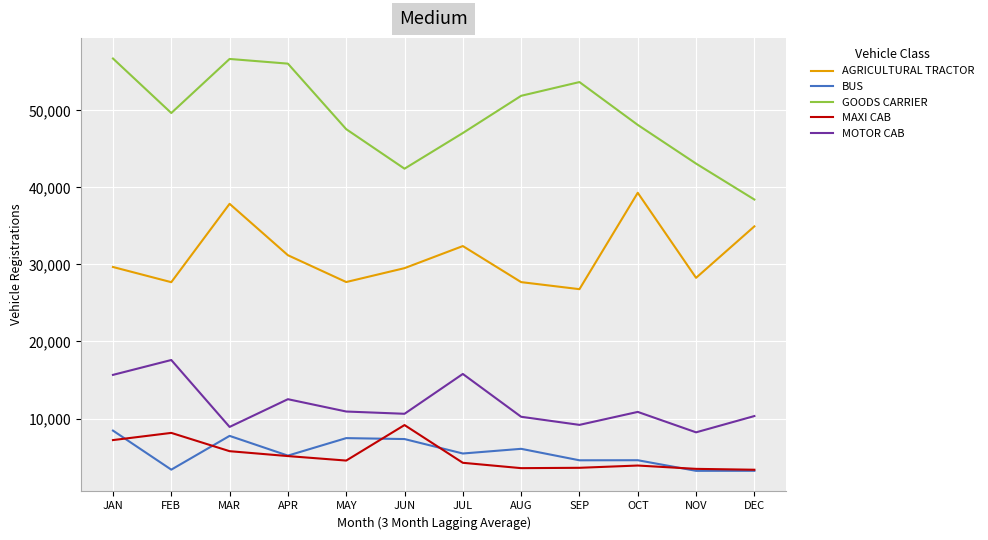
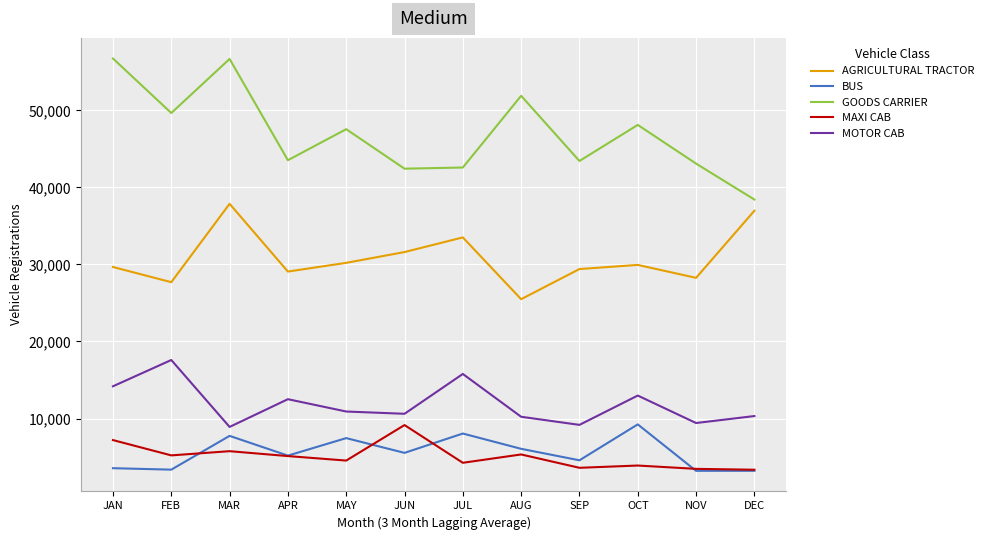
  {
    "AGRICULTURAL TRACTOR": {
      "JAN": "30,000",
      "FEB": "28,000",
      "MAR": "38,000",
-     "APR": "31,000",
-     "MAY": "28,000",
-     "JUN": "30,000",
-     "JUL": "32,000",
-     "AUG": "28,000",
-     "SEP": "27,000",
-     "OCT": "39,000",
+     "APR": "29,000",
+     "MAY": "30,000",
+     "JUN": "32,000",
+     "JUL": "34,000",
+     "AUG": "25,000",
+     "SEP": "29,000",
+     "OCT": "30,000",
      "NOV": "28,000",
-     "DEC": "35,000"
+     "DEC": "37,000"
    },
    "BUS": {
-     "JAN": "8,000",
+     "JAN": "4,000",
      "FEB": "3,000",
      "MAR": "8,000",
      "MAY": "7,000",
-     "JUN": "7,000",
-     "JUL": "5,000",
+     "JUN": "6,000",
+     "JUL": "8,000",
      "AUG": "6,000",
      "SEP": "5,000",
-     "OCT": "5,000"
+     "OCT": "9,000"
    },
    "GOODS CARRIER": {
      "JAN": "57,000",
      "FEB": "50,000",
      "MAR": "57,000",
-     "APR": "56,000",
+     "APR": "44,000",
      "MAY": "48,000",
      "JUN": "42,000",
-     "JUL": "47,000",
+     "JUL": "43,000",
      "AUG": "52,000",
-     "SEP": "54,000",
+     "SEP": "43,000",
      "OCT": "48,000",
      "NOV": "43,000",
      "DEC": "38,000"
    },
    "MAXI CAB": {
      "JAN": "7,000",
-     "FEB": "8,000",
+     "FEB": "5,000",
      "MAR": "6,000",
      "MAY": "5,000",
      "JUN": "9,000",
      "JUL": "4,000",
-     "AUG": "4,000",
+     "AUG": "5,000",
      "SEP": "4,000",
      "OCT": "4,000"
    },
    "MOTOR CAB": {
-     "JAN": "16,000",
+     "JAN": "14,000",
      "FEB": "18,000",
      "MAR": "9,000",
      "APR": "13,000",
      "MAY": "11,000",
      "JUN": "11,000",
      "JUL": "16,000",
      "AUG": "10,000",
      "SEP": "9,000",
-     "OCT": "11,000",
-     "NOV": "8,000",
+     "OCT": "13,000",
+     "NOV": "9,000",
      "DEC": "10,000"
    }
  }
